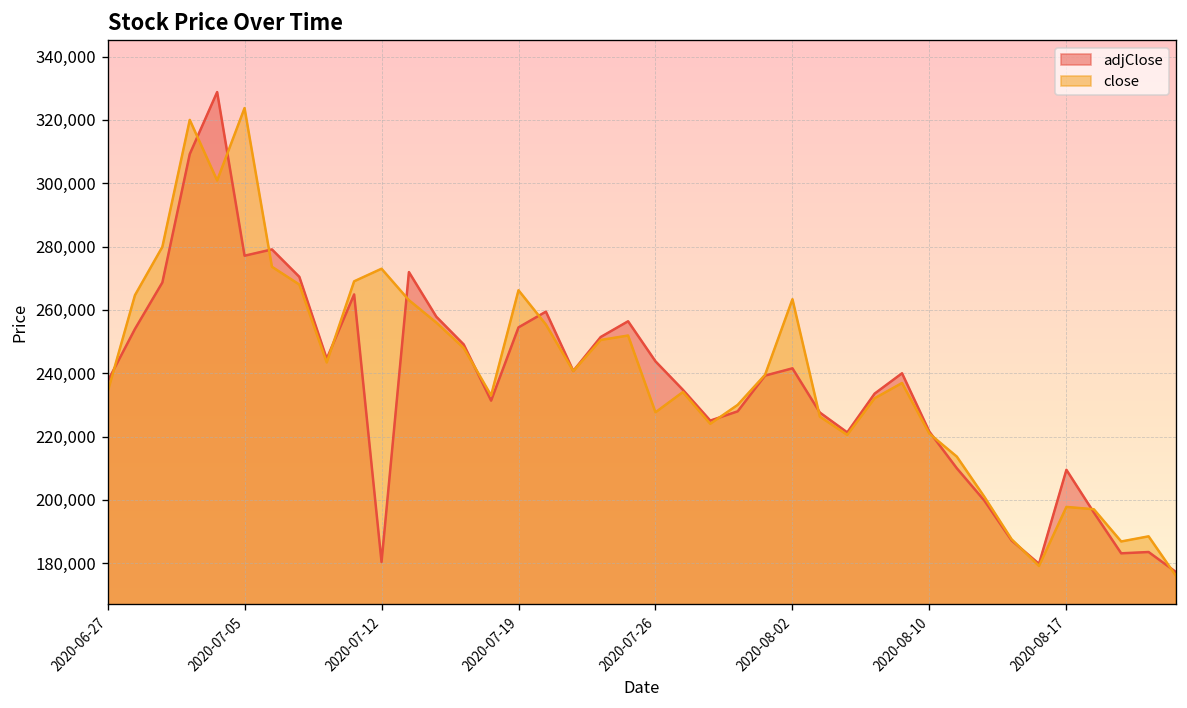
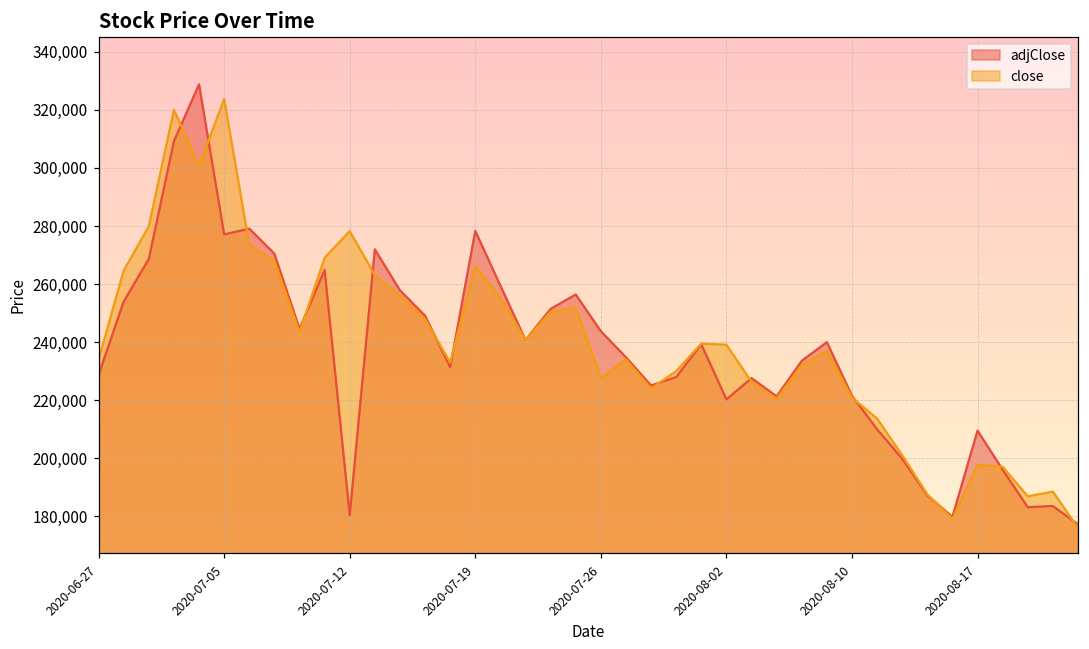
  {
    "adjClose": {
-     "2020-06-27": "237,000",
+     "2020-06-27": "229,000",
      "2020-07-05": "277,000",
      "2020-07-12": "180,000",
-     "2020-07-19": "254,000",
+     "2020-07-19": "278,000",
      "2020-07-26": "244,000",
-     "2020-08-02": "242,000",
+     "2020-08-02": "220,000",
      "2020-08-17": "210,000"
    },
    "close": {
      "2020-06-27": "234,000",
      "2020-07-05": "324,000",
-     "2020-07-12": "273,000",
+     "2020-07-12": "278,000",
      "2020-07-19": "266,000",
      "2020-07-26": "228,000",
-     "2020-08-02": "263,000",
+     "2020-08-02": "239,000",
      "2020-08-17": "198,000"
    }
  }
